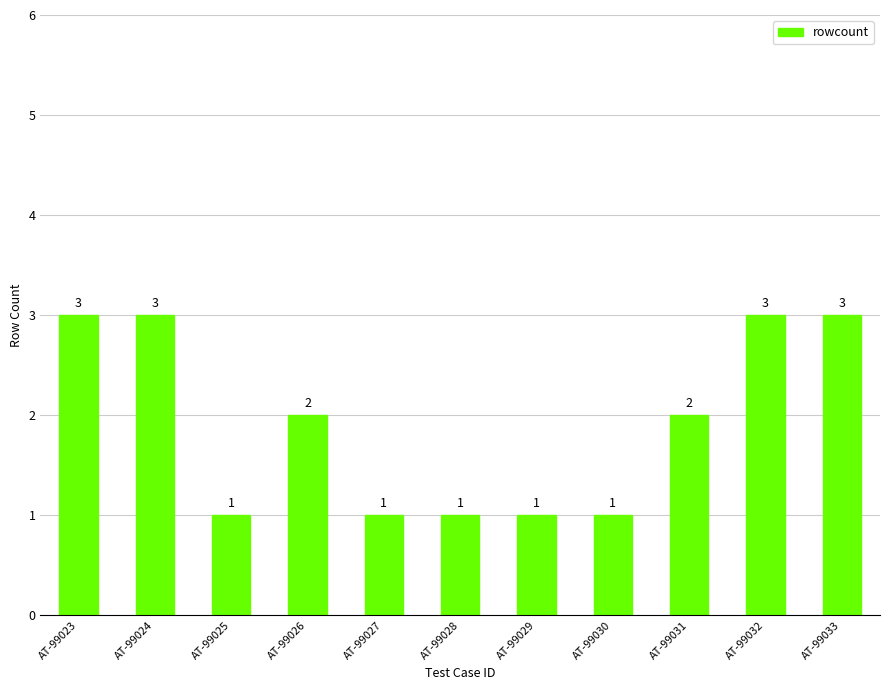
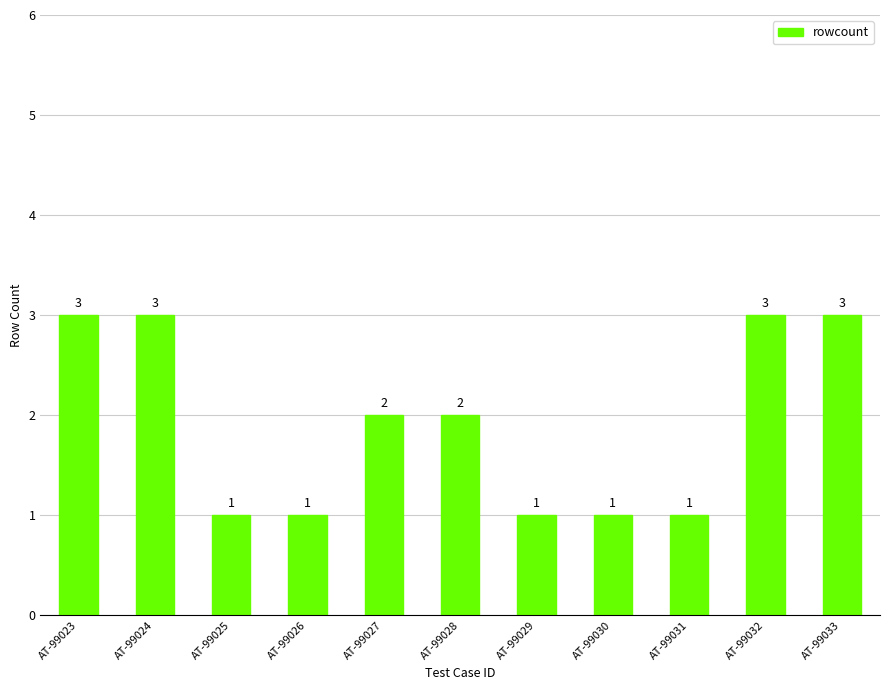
  {
    "AT-99023": 3,
    "AT-99024": 3,
    "AT-99025": 1,
-   "AT-99026": 2,
-   "AT-99027": 1,
-   "AT-99028": 1,
+   "AT-99026": 1,
+   "AT-99027": 2,
+   "AT-99028": 2,
    "AT-99029": 1,
    "AT-99030": 1,
-   "AT-99031": 2,
+   "AT-99031": 1,
    "AT-99032": 3,
    "AT-99033": 3
  }
